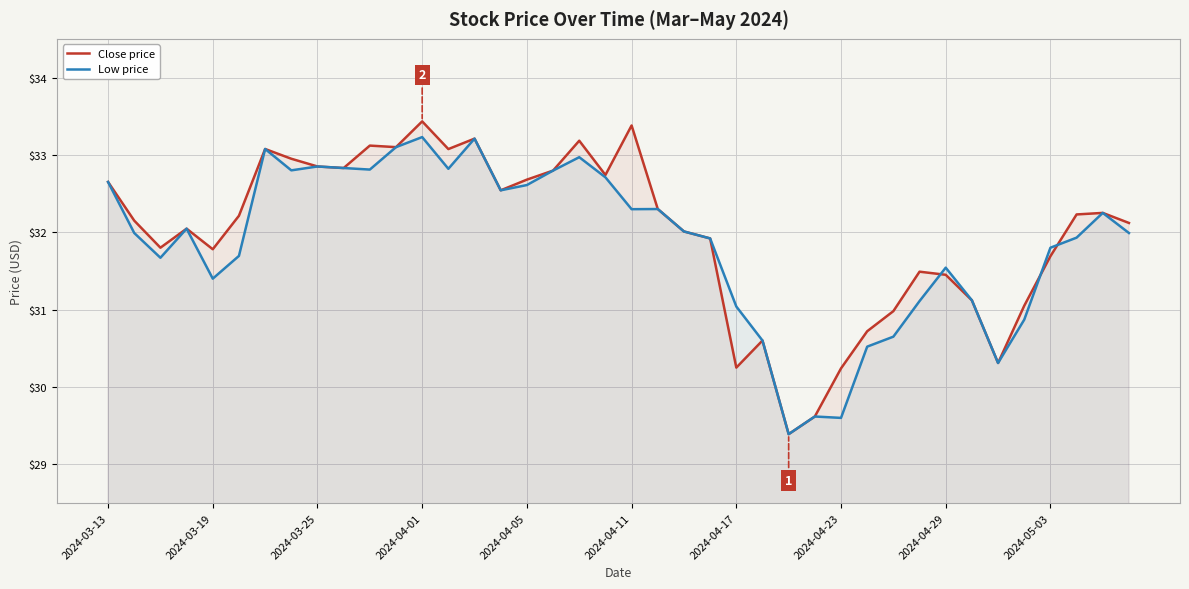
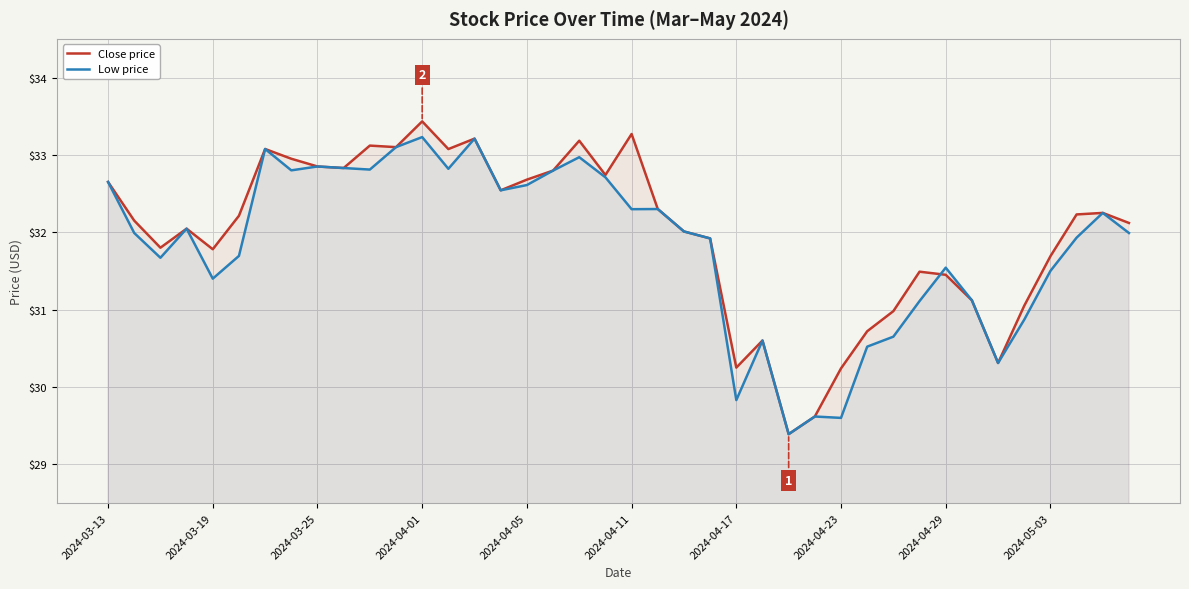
  {
    "Close price": {
      "2024-03-19": "$31.8",
      "2024-04-01": "$33.4",
      "2024-04-05": "$32.7",
-     "2024-04-11": "$33.4",
+     "2024-04-11": "$33.3",
      "2024-04-17": "$30.3",
      "2024-04-23": "$30.2",
      "2024-04-29": "$31.5",
      "2024-05-03": "$31.7"
    },
    "Low price": {
      "2024-03-19": "$31.4",
      "2024-04-01": "$33.2",
      "2024-04-05": "$32.6",
      "2024-04-11": "$32.3",
-     "2024-04-17": "$31.0",
+     "2024-04-17": "$29.8",
      "2024-04-23": "$29.6",
      "2024-04-29": "$31.5",
-     "2024-05-03": "$31.8"
+     "2024-05-03": "$31.5"
    }
  }
